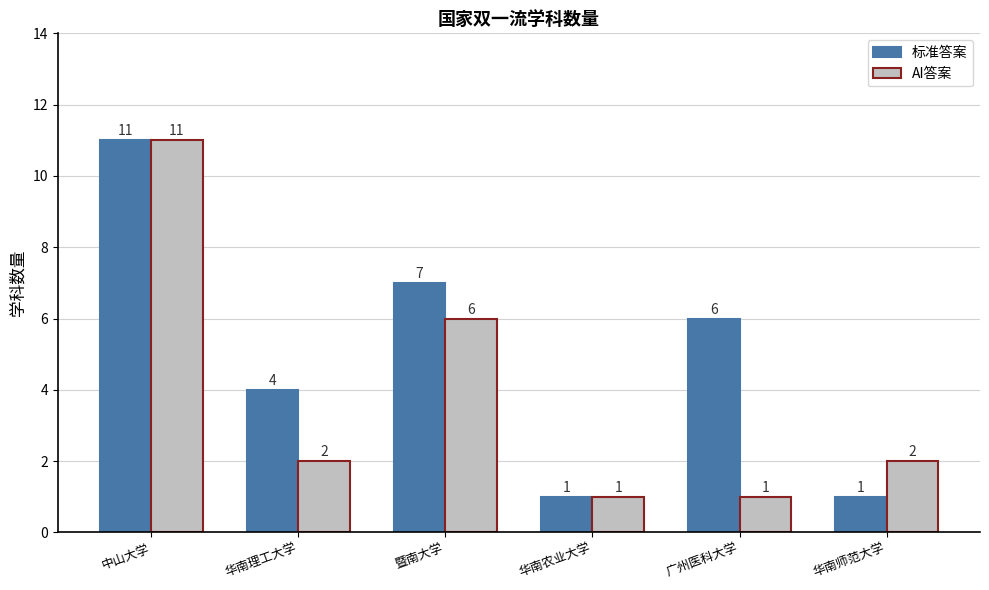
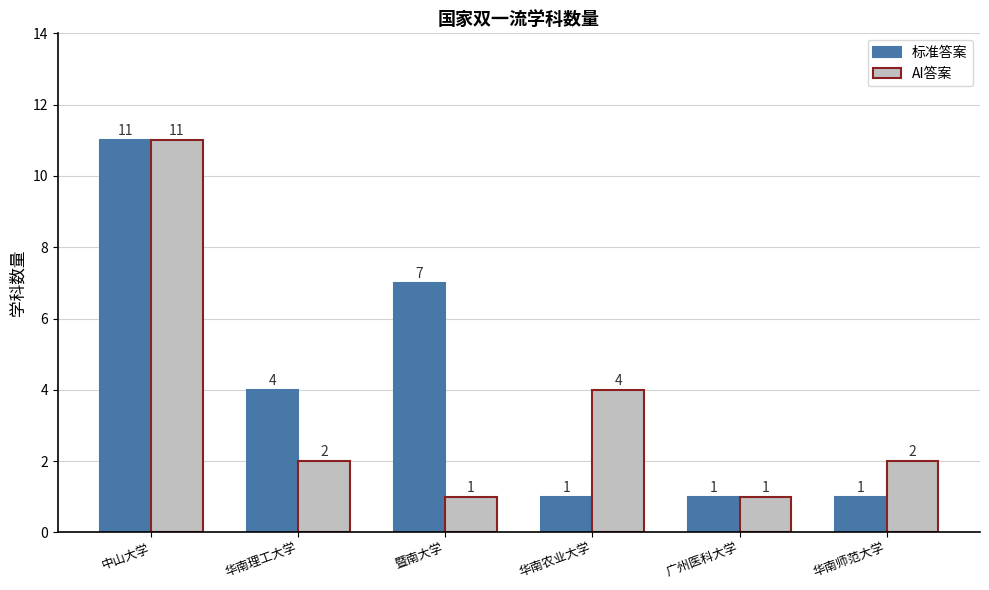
  {
    "标准答案": {
      "中山大学": 11,
      "华南理工大学": 4,
      "暨南大学": 7,
      "华南农业大学": 1,
-     "广州医科大学": 6,
+     "广州医科大学": 1,
      "华南师范大学": 1
    },
    "AI答案": {
      "中山大学": 11,
      "华南理工大学": 2,
-     "暨南大学": 6,
-     "华南农业大学": 1,
+     "暨南大学": 1,
+     "华南农业大学": 4,
      "广州医科大学": 1,
      "华南师范大学": 2
    }
  }
